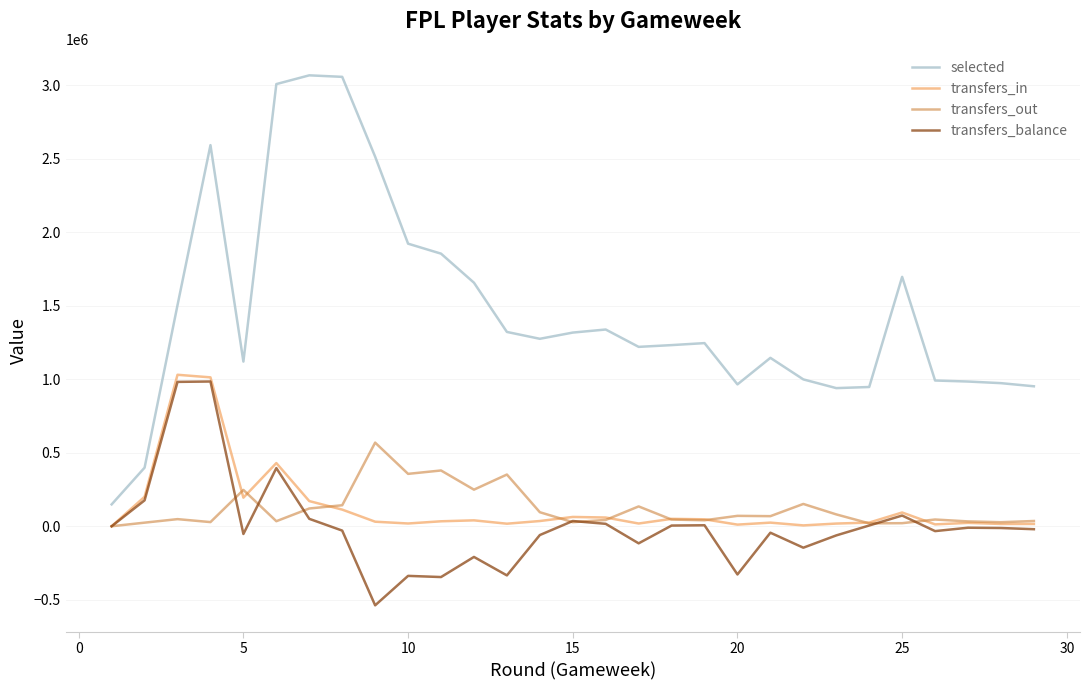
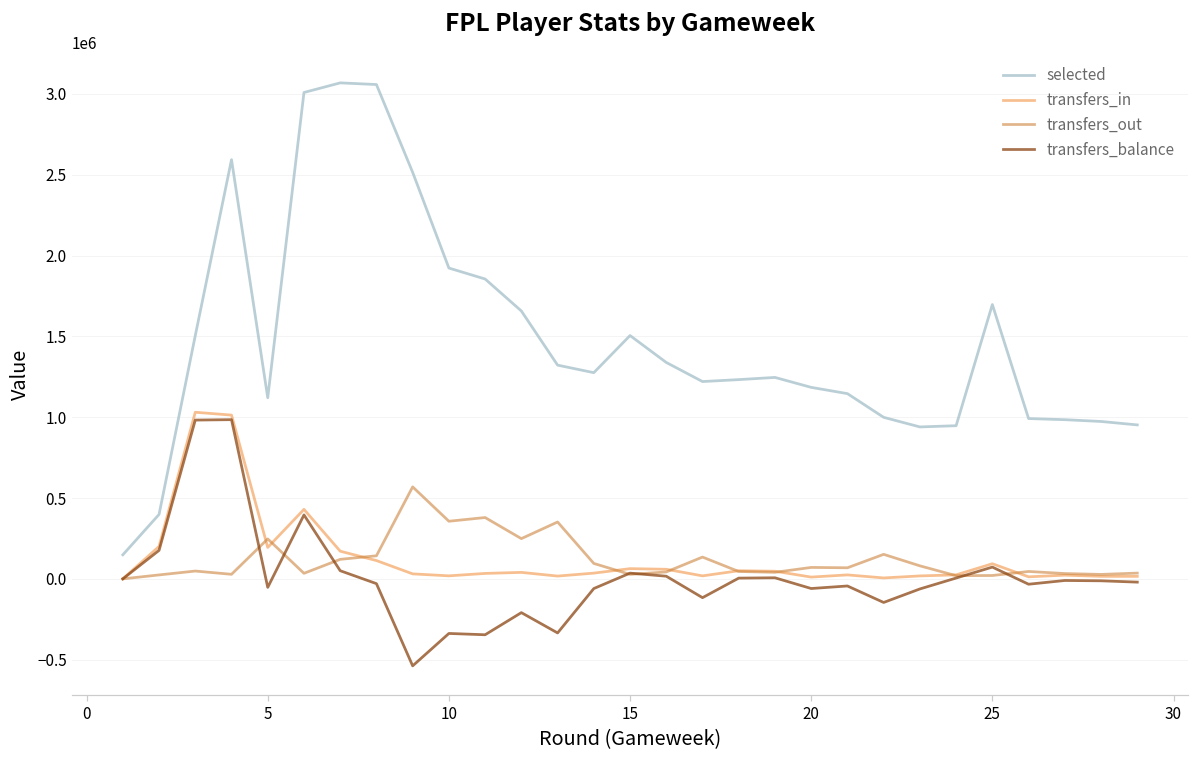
  {
    "selected": {
      "5": 1120000,
      "10": 1920000,
-     "15": 1320000,
-     "20": 970000,
+     "15": 1510000,
+     "20": 1180000,
      "25": 1700000
    },
    "transfers_balance": {
      "5": -50000,
      "10": -340000,
-     "20": -330000,
+     "20": -60000,
      "25": 70000
    }
  }
